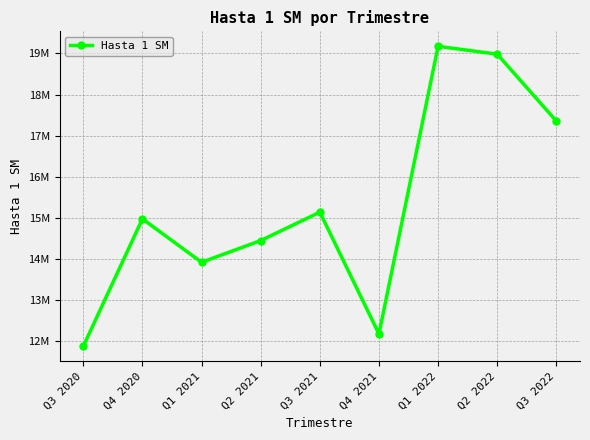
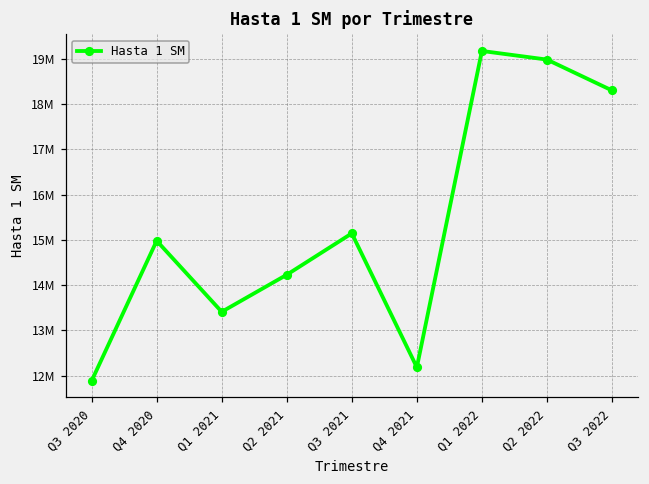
  {
    "Q3 2020": 11900000,
    "Q4 2020": 15000000,
-   "Q1 2021": 13900000,
-   "Q2 2021": 14500000,
+   "Q1 2021": 13400000,
+   "Q2 2021": 14200000,
    "Q3 2021": 15100000,
    "Q4 2021": 12200000,
    "Q1 2022": 19200000,
    "Q2 2022": 19000000,
-   "Q3 2022": 17400000
+   "Q3 2022": 18300000
  }
